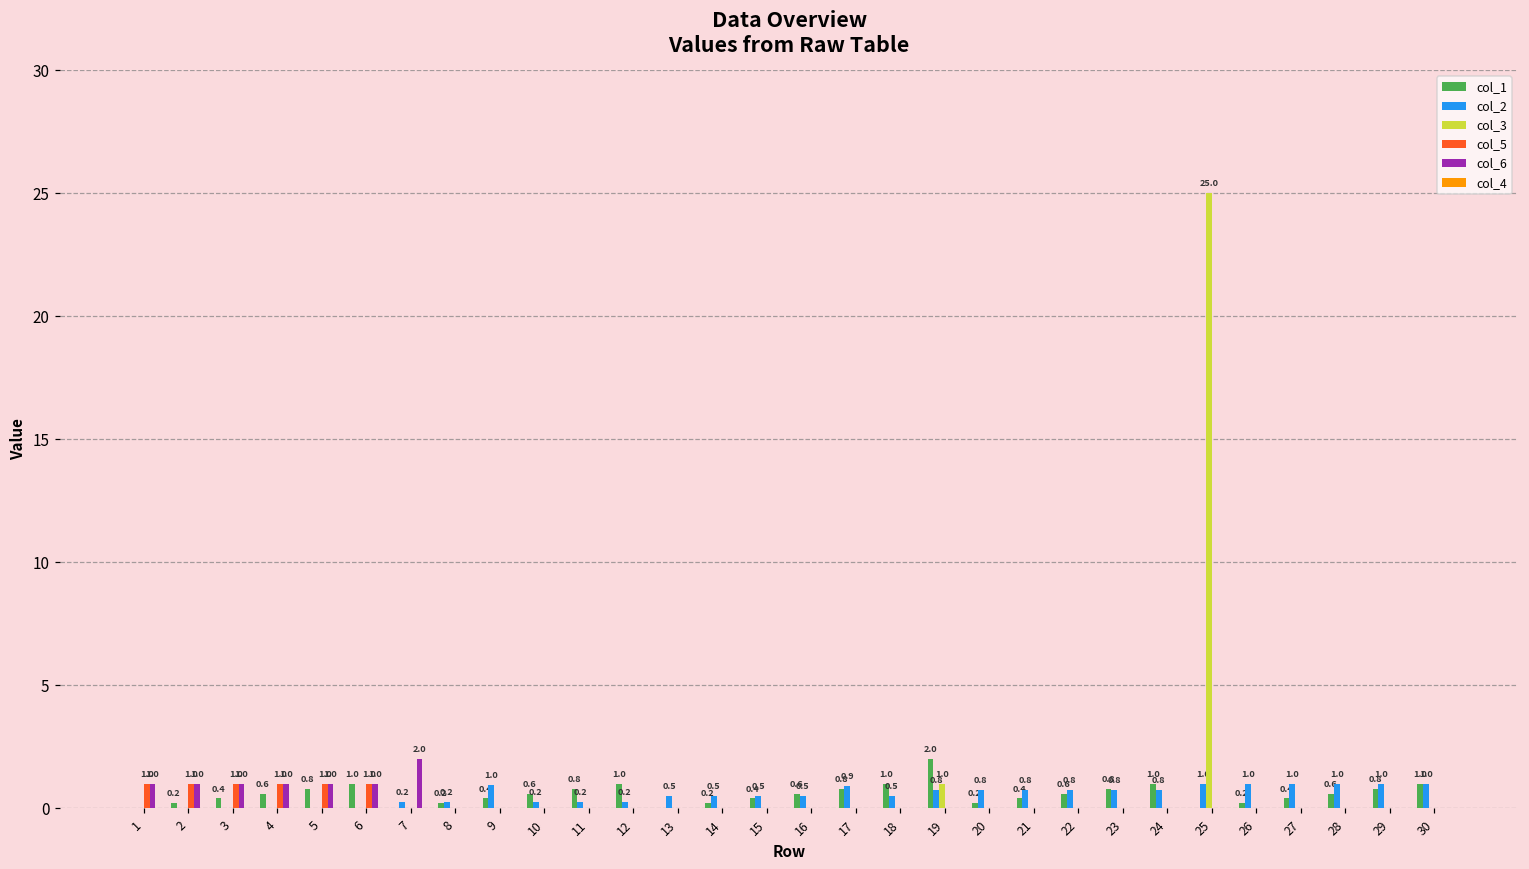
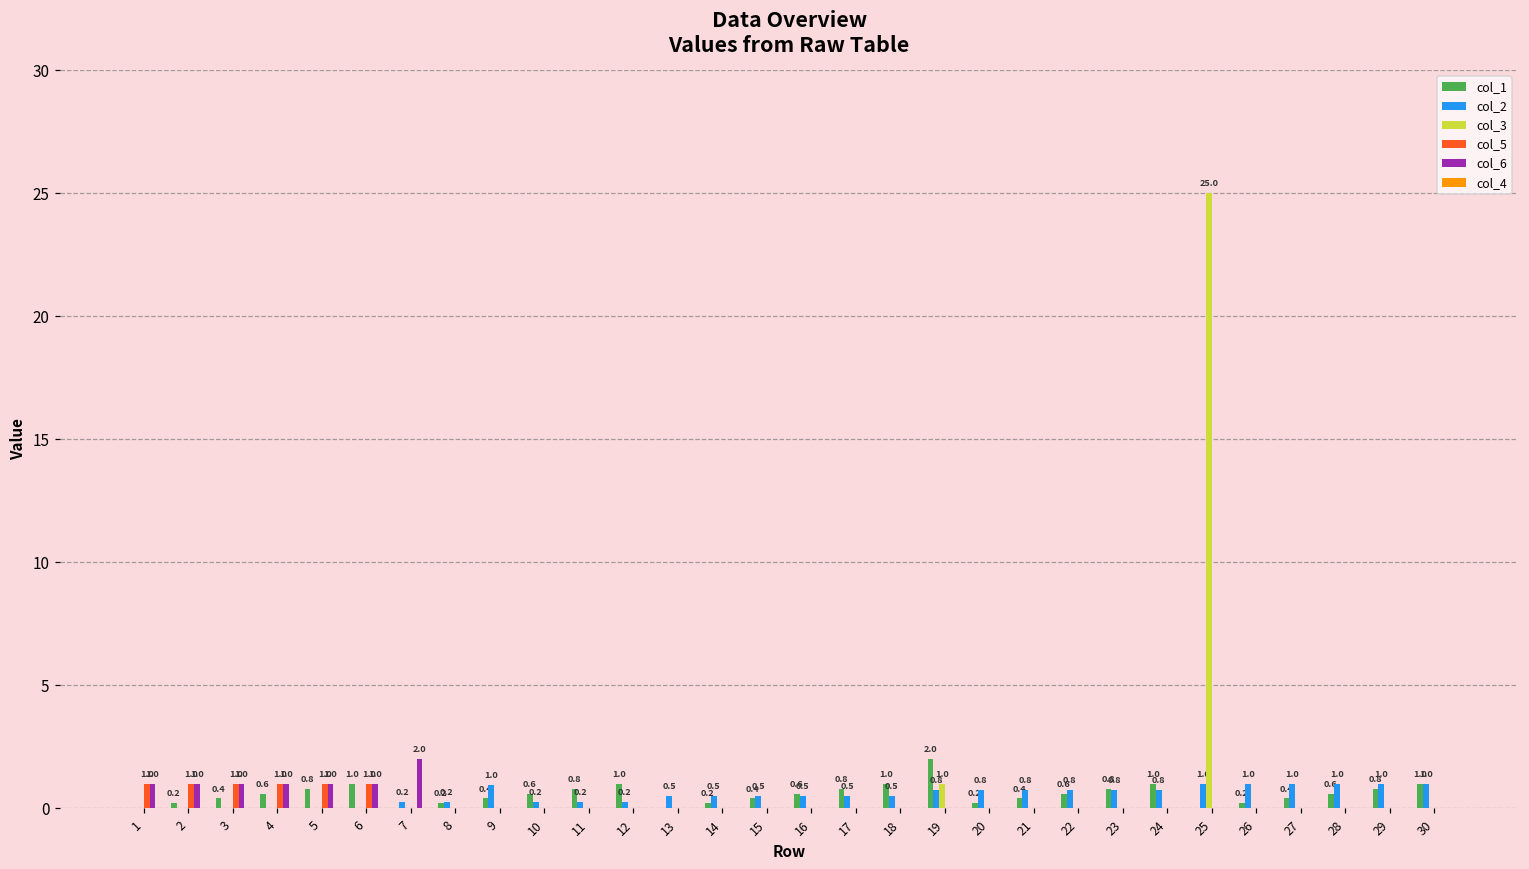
  {
    "col_1": {
      "2": 0.2,
      "3": 0.4,
      "4": 0.6,
      "5": 0.8,
      "6": 1.0,
      "9": 0.4,
      "10": 0.6,
      "11": 0.8,
      "12": 1.0,
      "14": 0.2,
      "18": 1.0,
      "19": 2.0,
      "20": 0.2,
      "21": 0.4,
      "26": 0.2,
      "27": 0.4,
      "28": 0.6
    },
    "col_2": {
      "7": 0.2,
      "9": 1.0,
      "10": 0.2,
      "11": 0.2,
      "12": 0.2,
      "13": 0.5,
      "14": 0.5,
-     "17": 0.9,
+     "17": 0.5,
      "18": 0.5,
      "20": 0.8,
      "21": 0.8,
      "25": 1.0,
      "26": 1.0,
      "27": 1.0,
      "28": 1.0
    },
    "col_3": {
      "25": 25.0
    },
    "col_5": {
      "7": 0.0,
      "8": 0.0,
      "9": 0.0,
      "10": 0.0,
      "11": 0.0,
      "12": 0.0,
      "13": 0.0,
      "14": 0.0,
      "15": 0.0,
      "16": 0.0,
      "17": 0.0,
      "18": 0.0,
      "19": 0.0,
      "20": 0.0,
      "21": 0.0,
      "22": 0.0,
      "23": 0.0,
      "24": 0.0,
      "25": 0.0,
      "26": 0.0,
      "27": 0.0,
      "28": 0.0,
      "29": 0.0,
      "30": 0.0
    },
    "col_6": {
      "7": 2.0
    },
    "col_4": {
      "1": 0.0,
      "2": 0.0,
      "3": 0.0,
      "4": 0.0,
      "5": 0.0,
      "6": 0.0,
      "7": 0.0,
      "8": 0.0,
      "9": 0.0,
      "10": 0.0,
      "11": 0.0,
      "12": 0.0,
      "13": 0.0,
      "14": 0.0,
      "15": 0.0,
      "16": 0.0,
      "17": 0.0,
      "18": 0.0,
      "19": 0.0,
      "20": 0.0,
      "21": 0.0,
      "22": 0.0,
      "23": 0.0,
      "24": 0.0,
      "25": 0.0,
      "26": 0.0,
      "27": 0.0,
      "28": 0.0,
      "29": 0.0,
      "30": 0.0
    }
  }
